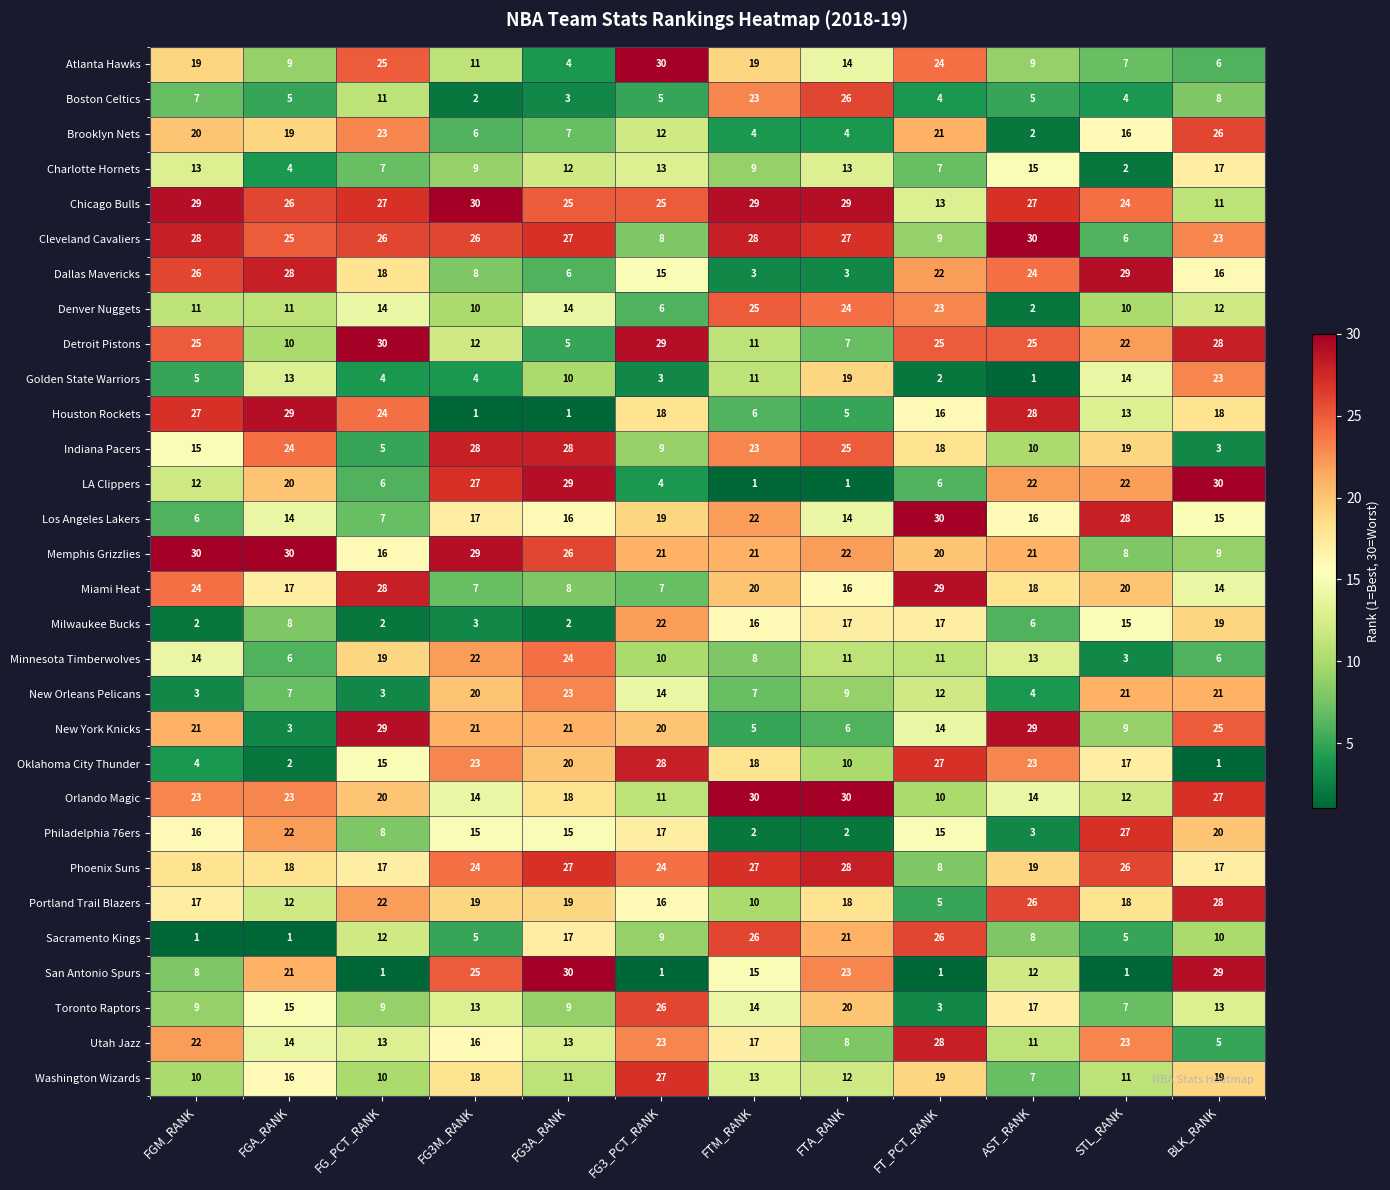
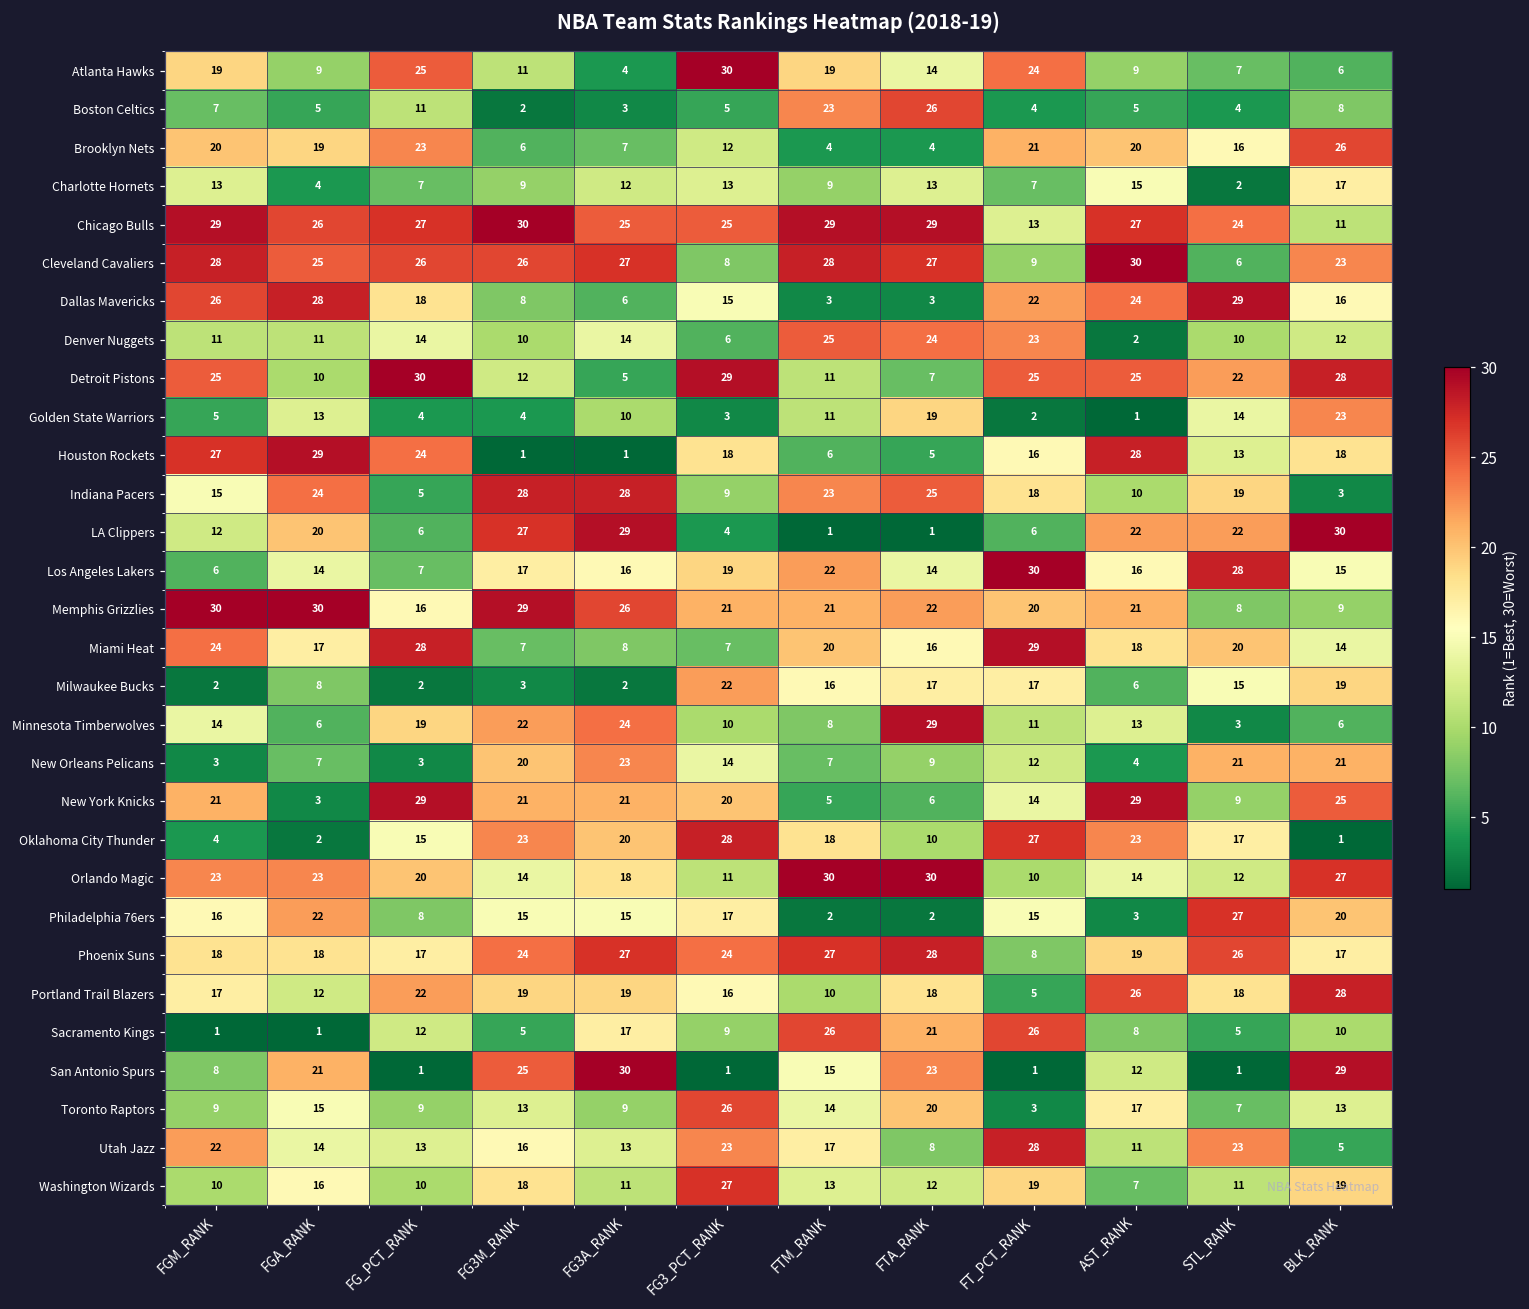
  {
    "Brooklyn Nets": {
      "FGM_RANK": 20,
      "FGA_RANK": 19,
      "FG_PCT_RANK": 23,
      "FG3M_RANK": 6,
      "FG3A_RANK": 7,
      "FG3_PCT_RANK": 12,
      "FTM_RANK": 4,
      "FTA_RANK": 4,
      "FT_PCT_RANK": 21,
-     "AST_RANK": 2,
+     "AST_RANK": 20,
      "STL_RANK": 16,
      "BLK_RANK": 26
    },
    "Minnesota Timberwolves": {
      "FGM_RANK": 14,
      "FGA_RANK": 6,
      "FG_PCT_RANK": 19,
      "FG3M_RANK": 22,
      "FG3A_RANK": 24,
      "FG3_PCT_RANK": 10,
      "FTM_RANK": 8,
-     "FTA_RANK": 11,
+     "FTA_RANK": 29,
      "FT_PCT_RANK": 11,
      "AST_RANK": 13,
      "STL_RANK": 3,
      "BLK_RANK": 6
    }
  }
